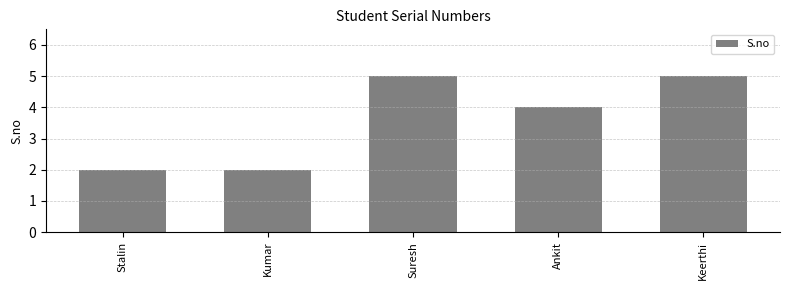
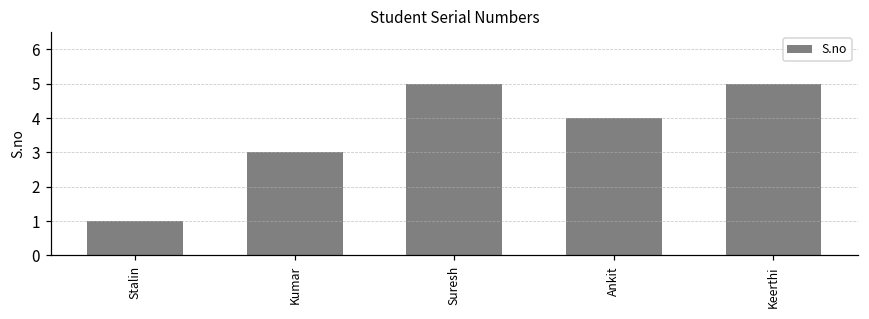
  {
-   "Stalin": 2,
-   "Kumar": 2,
+   "Stalin": 1,
+   "Kumar": 3,
    "Suresh": 5,
    "Ankit": 4,
    "Keerthi": 5
  }
